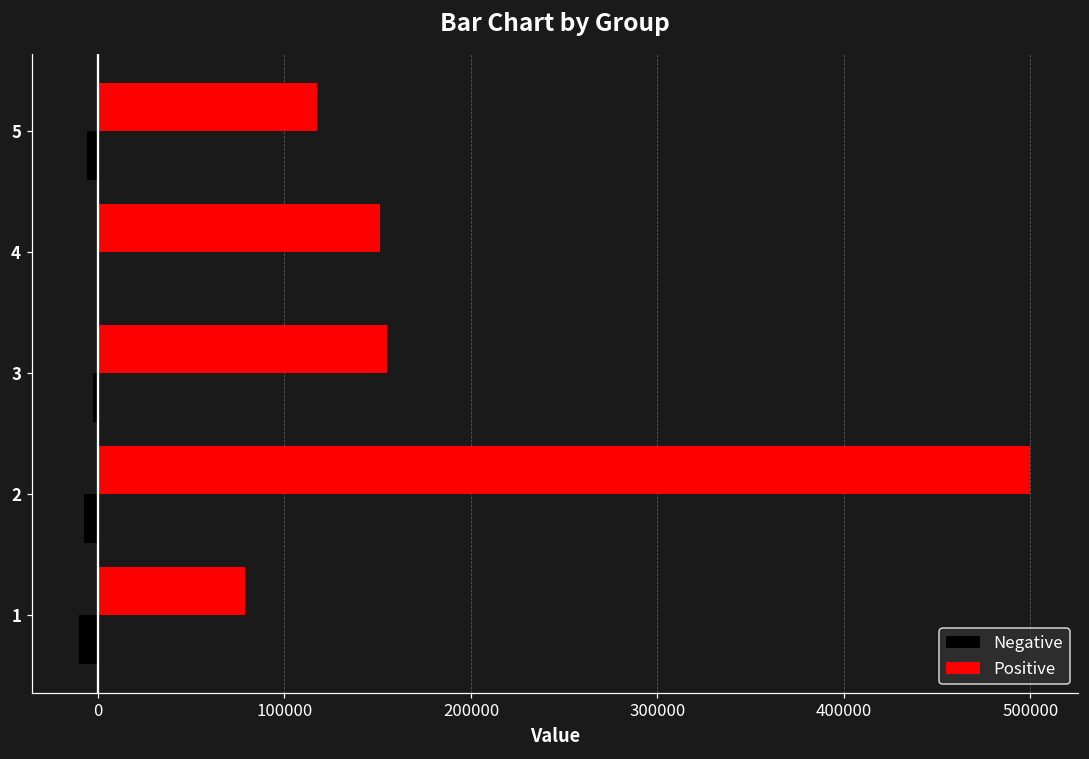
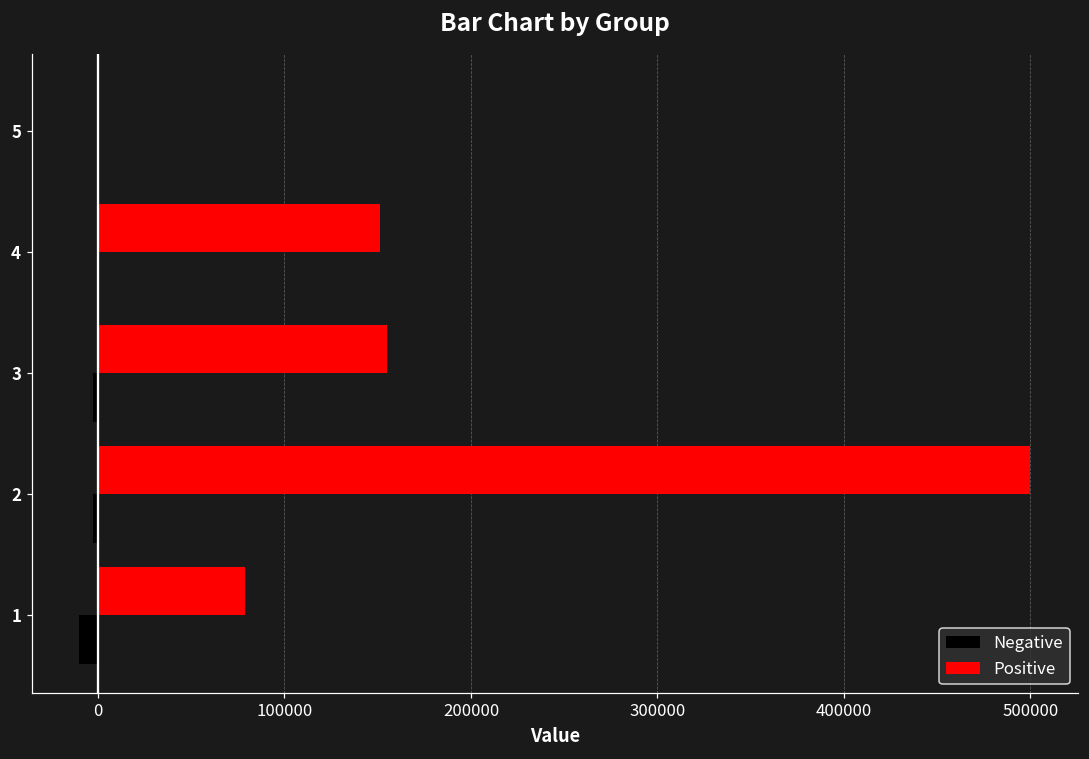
  {
    "Negative": {
-     "5": -6000,
+     "5": 0,
      "4": 0,
      "3": -3000,
-     "2": -8000,
+     "2": -3000,
      "1": -10000
    },
    "Positive": {
-     "5": 118000,
+     "5": 0,
      "4": 152000,
      "3": 155000,
      "2": 500000,
      "1": 79000
    }
  }
